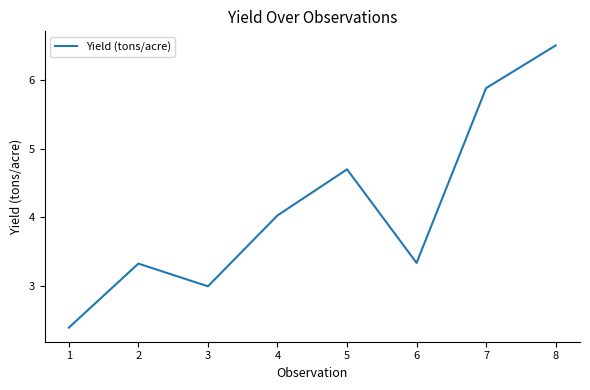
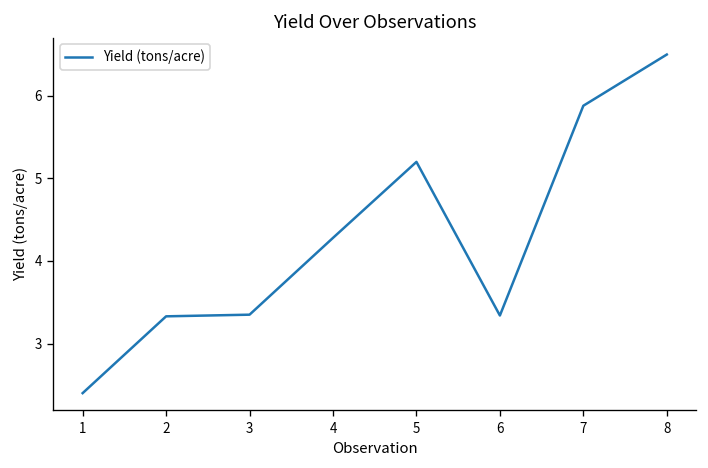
  {
    "1": 2.4,
    "2": 3.3,
-   "3": 3.0,
-   "4": 4.0,
-   "5": 4.7,
+   "3": 3.4,
+   "4": 4.3,
+   "5": 5.2,
    "6": 3.3,
    "7": 5.9,
    "8": 6.5
  }
